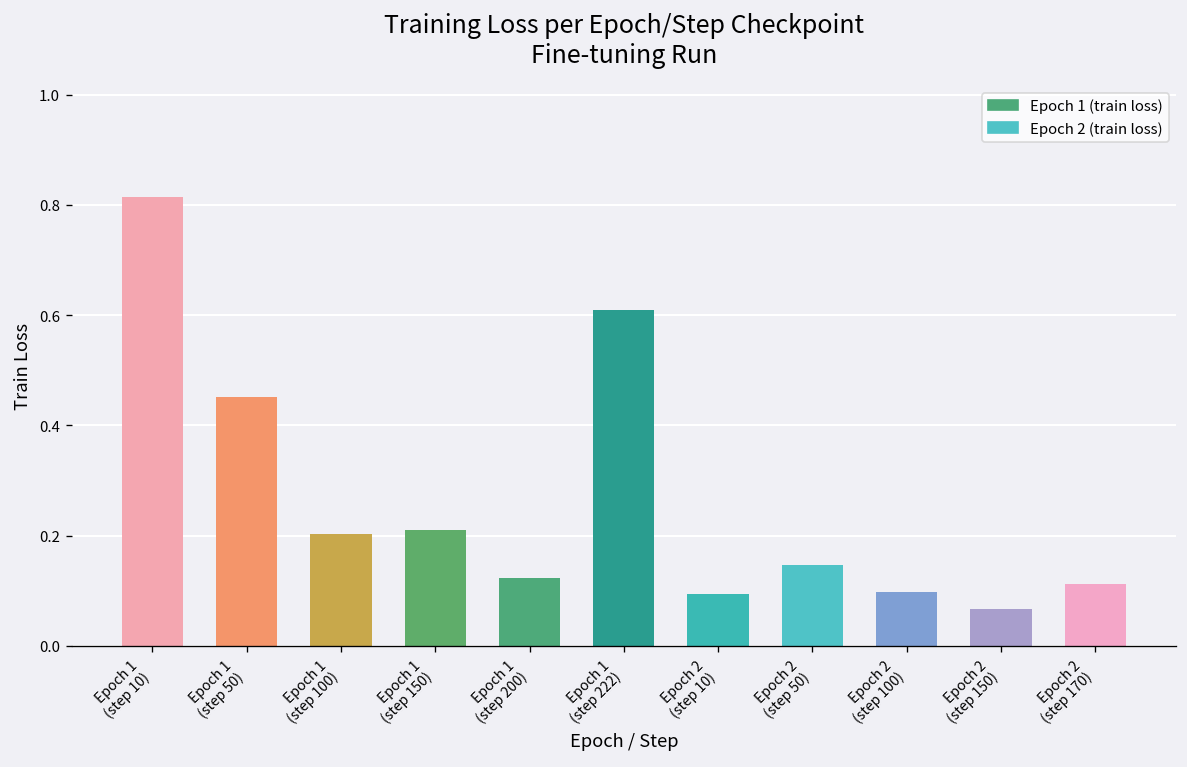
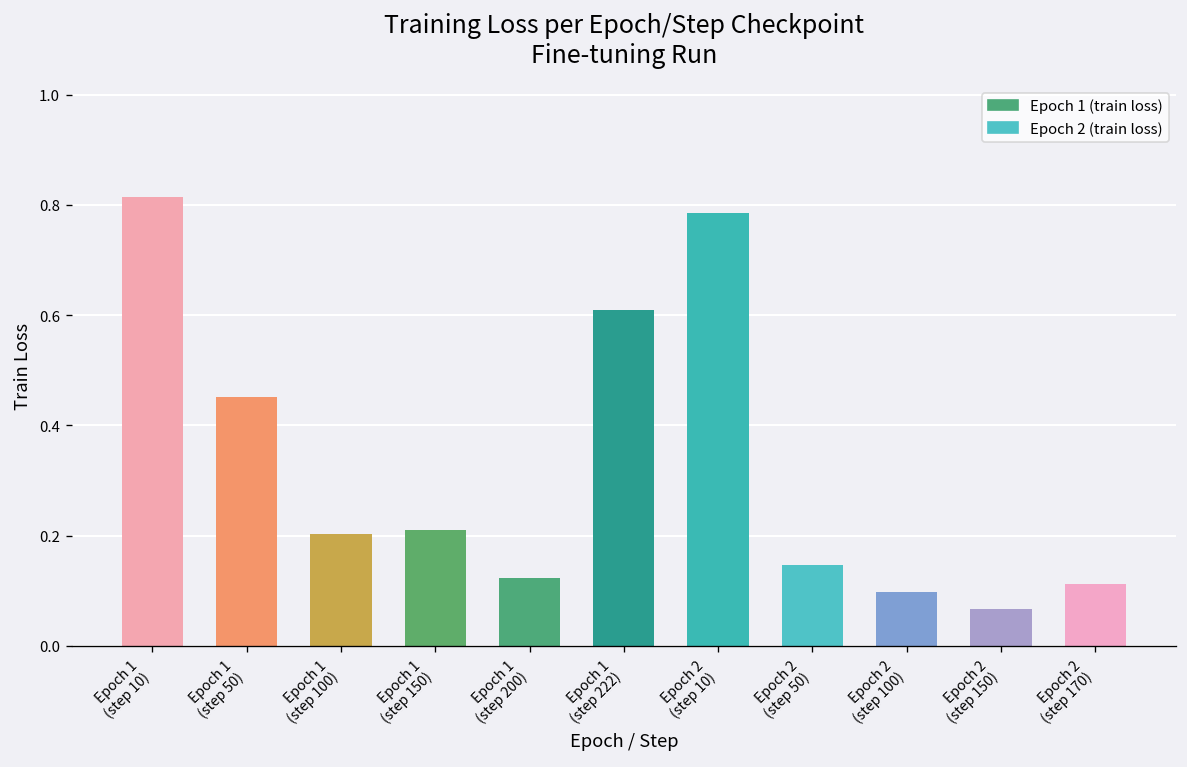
  {
    "Epoch 1 (step 10)": 0.81,
    "Epoch 1 (step 50)": 0.45,
    "Epoch 1 (step 100)": 0.20,
    "Epoch 1 (step 150)": 0.21,
    "Epoch 1 (step 200)": 0.12,
    "Epoch 1 (step 222)": 0.61,
-   "Epoch 2 (step 10)": 0.09,
+   "Epoch 2 (step 10)": 0.79,
    "Epoch 2 (step 50)": 0.15,
    "Epoch 2 (step 100)": 0.10,
    "Epoch 2 (step 150)": 0.07,
    "Epoch 2 (step 170)": 0.11
  }
